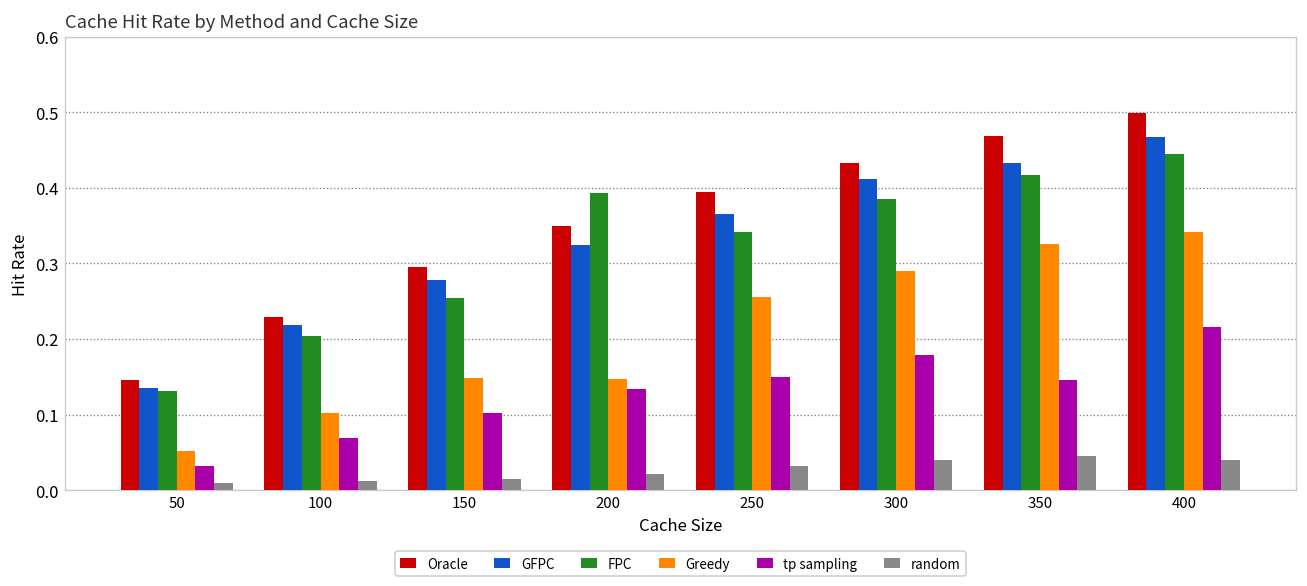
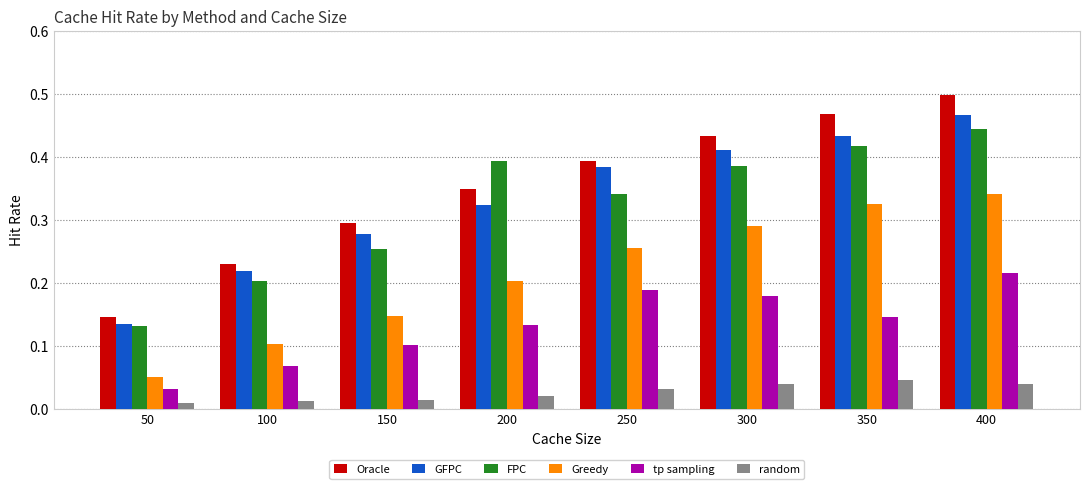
  {
    "Oracle": {
      "50": 0.15,
      "100": 0.23,
      "150": 0.30,
      "200": 0.35,
      "250": 0.39,
      "300": 0.43,
      "350": 0.47,
      "400": 0.50
    },
    "GFPC": {
      "50": 0.14,
      "100": 0.22,
      "150": 0.28,
      "200": 0.32,
-     "250": 0.37,
+     "250": 0.38,
      "300": 0.41,
      "350": 0.43,
      "400": 0.47
    },
    "FPC": {
      "50": 0.13,
      "100": 0.20,
      "150": 0.25,
      "200": 0.39,
      "250": 0.34,
      "300": 0.39,
      "350": 0.42,
      "400": 0.44
    },
    "Greedy": {
      "50": 0.05,
      "100": 0.10,
      "150": 0.15,
-     "200": 0.15,
+     "200": 0.20,
      "250": 0.26,
      "300": 0.29,
      "350": 0.33,
      "400": 0.34
    },
    "tp sampling": {
      "50": 0.03,
      "100": 0.07,
      "150": 0.10,
      "200": 0.13,
-     "250": 0.15,
+     "250": 0.19,
      "300": 0.18,
      "350": 0.15,
      "400": 0.22
    },
    "random": {
      "50": 0.01,
      "100": 0.01,
      "150": 0.02,
      "200": 0.02,
      "250": 0.03,
      "300": 0.04,
      "350": 0.05,
      "400": 0.04
    }
  }
